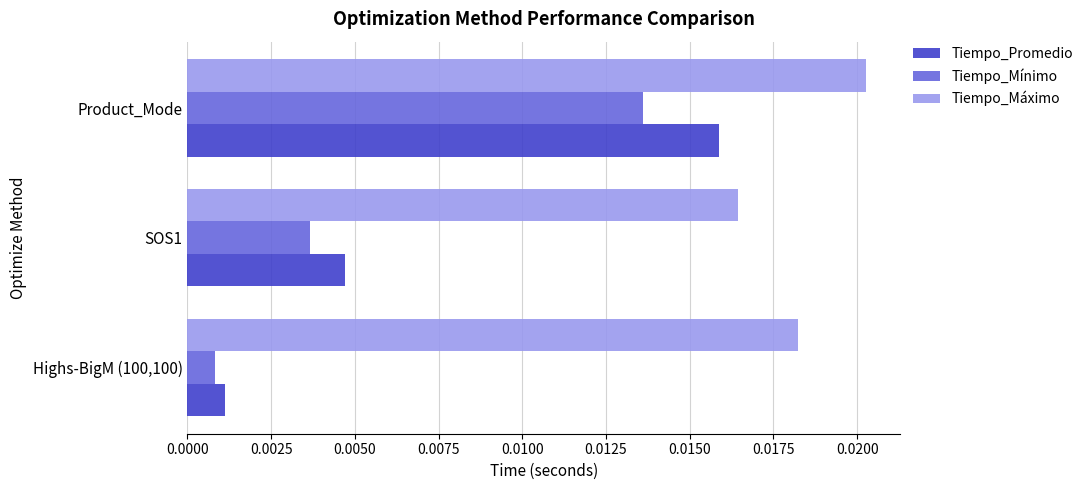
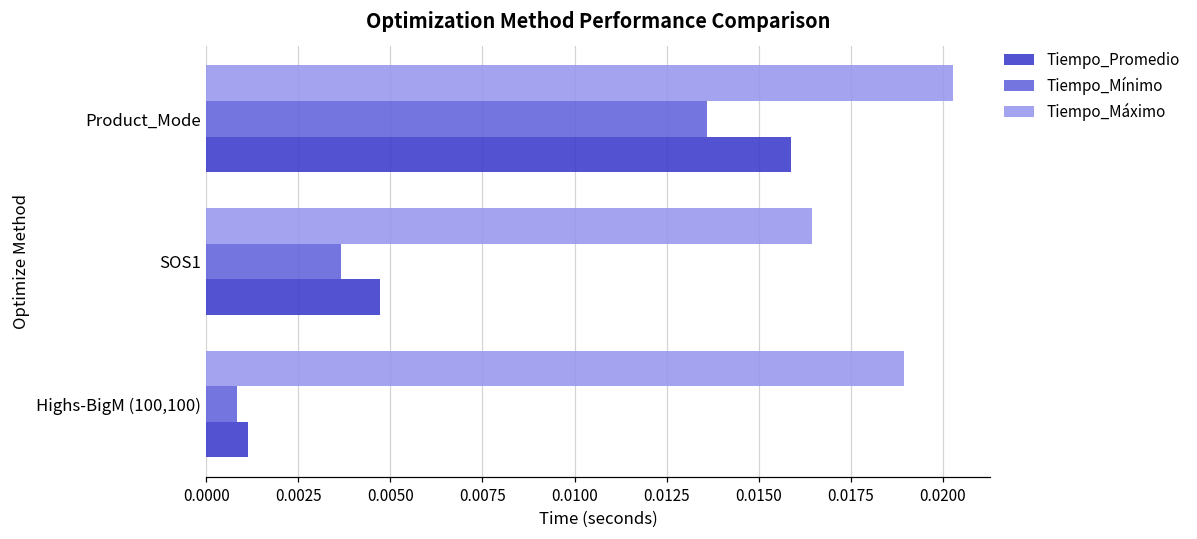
  {
    "Tiempo_Máximo": {
      "Product_Mode": 0.0203,
      "SOS1": 0.0164,
-     "Highs-BigM (100,100)": 0.0182
+     "Highs-BigM (100,100)": 0.0189
    }
  }
